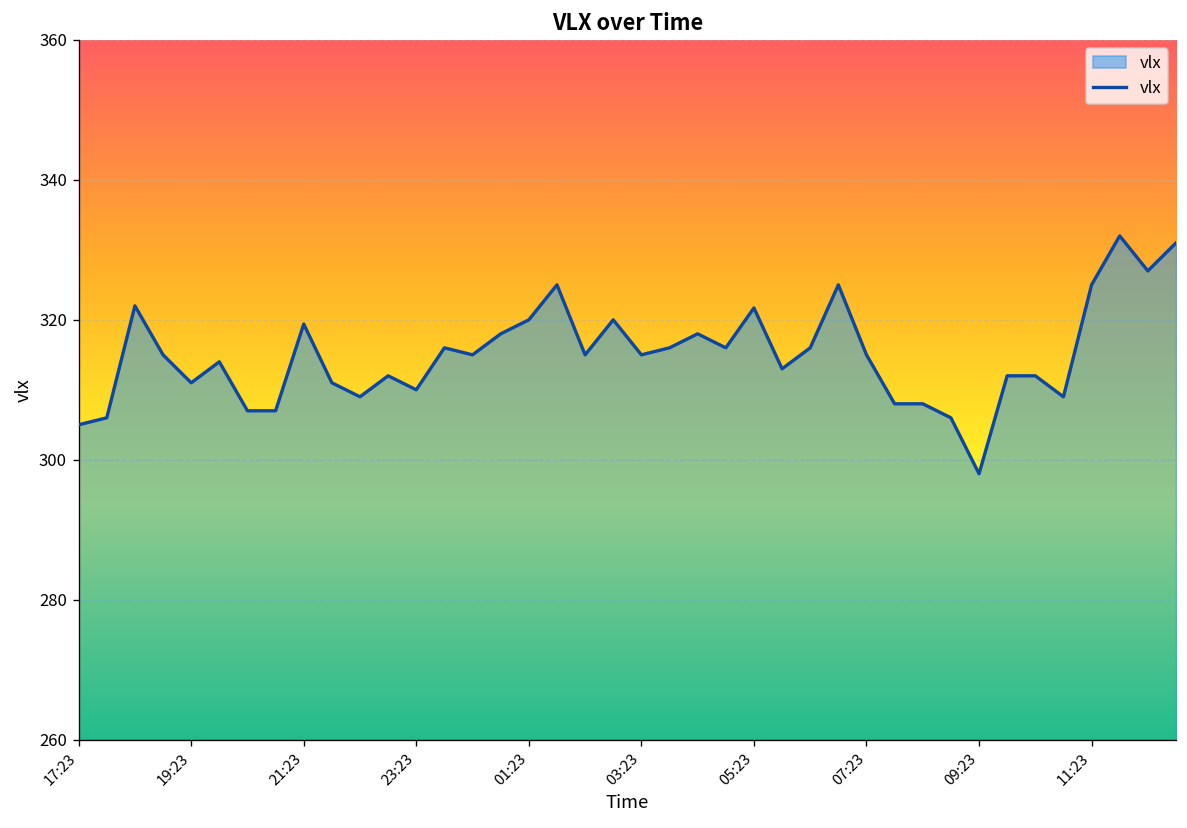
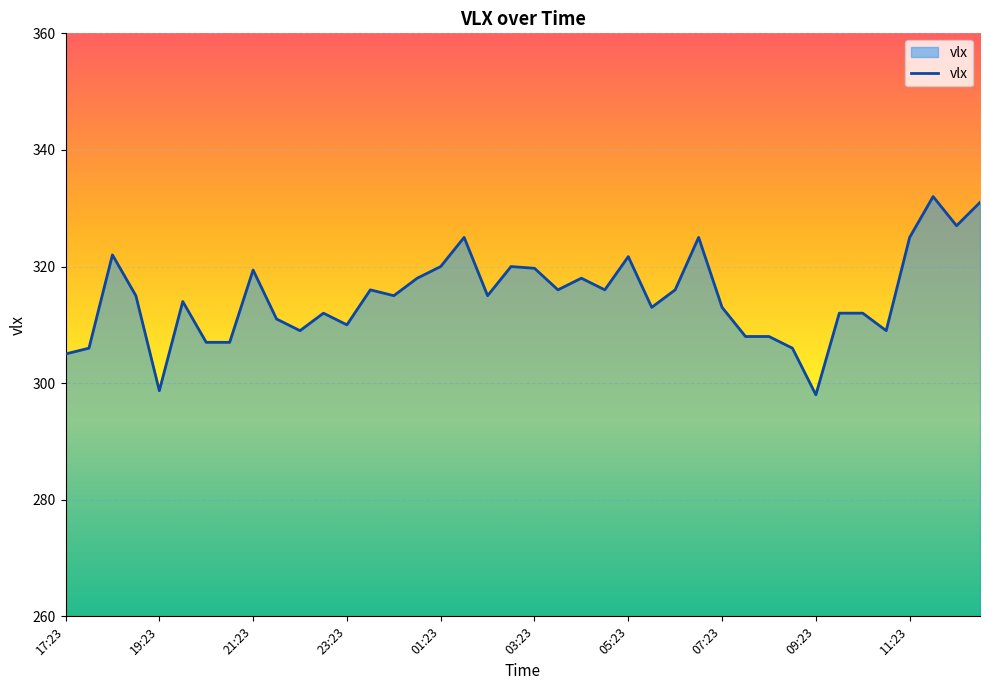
  {
    "17:23": 305,
-   "19:23": 311,
+   "19:23": 299,
    "21:23": 319,
    "23:23": 310,
    "01:23": 320,
-   "03:23": 315,
+   "03:23": 320,
    "05:23": 322,
-   "07:23": 315,
+   "07:23": 313,
    "09:23": 298,
    "11:23": 325
  }
